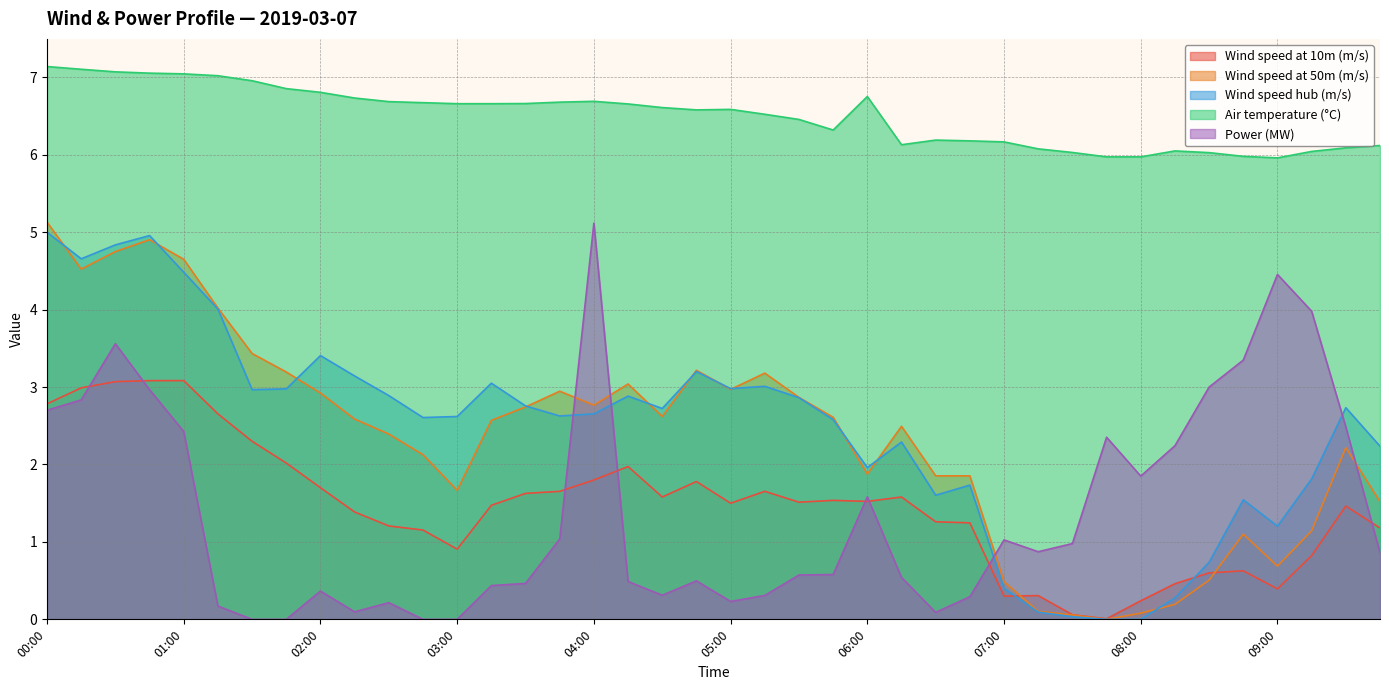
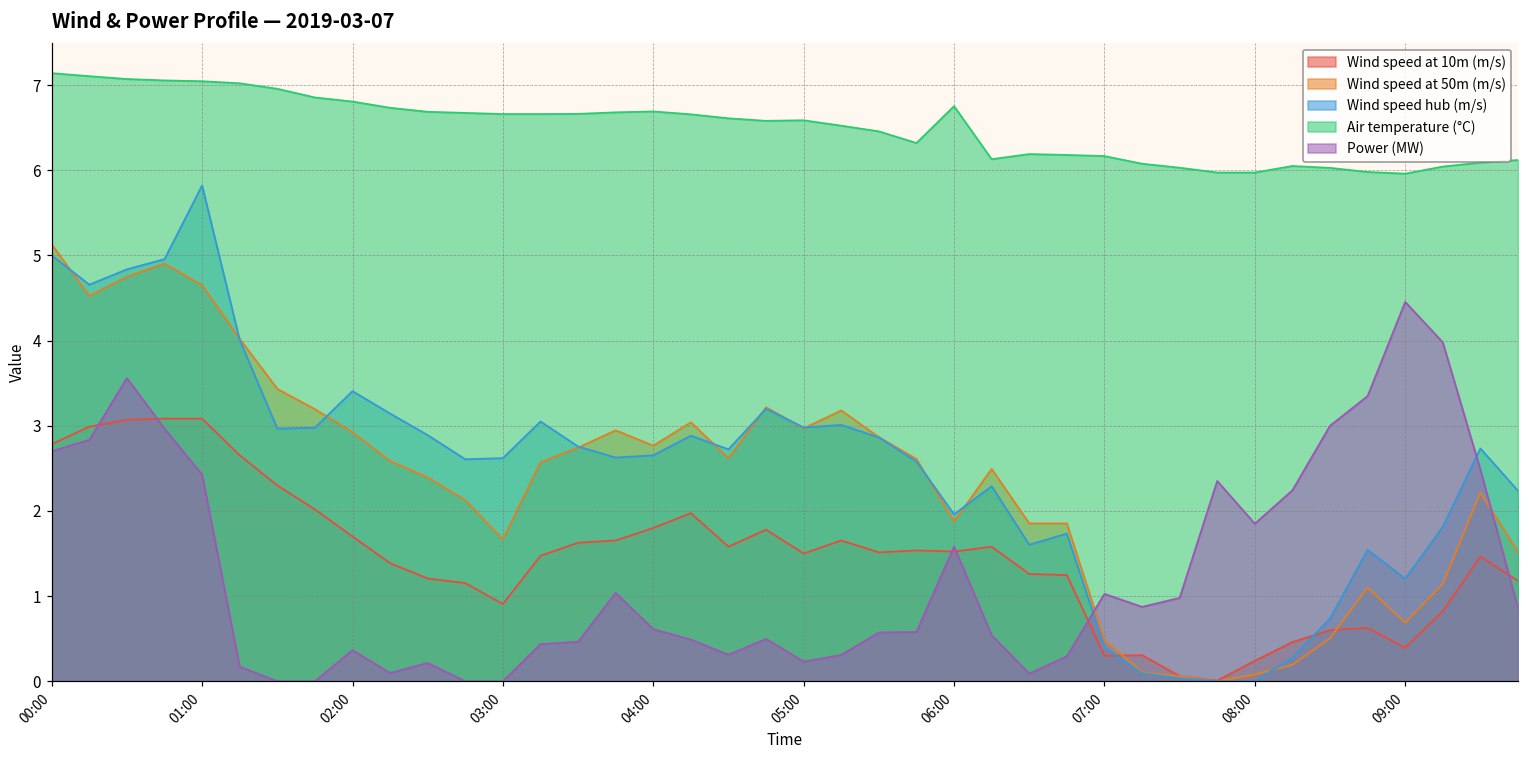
  {
    "Wind speed hub (m/s)": {
      "00:00": 5.0,
-     "01:00": 4.5,
+     "01:00": 5.8,
      "02:00": 3.4,
      "03:00": 2.6,
      "04:00": 2.7,
      "06:00": 2.0,
      "07:00": 0.4,
      "08:00": 0.0,
      "09:00": 1.2
    },
    "Air temperature (°C)": {
      "00:00": 7.1,
      "01:00": 7.0,
      "02:00": 6.8,
      "03:00": 6.7,
      "04:00": 6.7,
      "05:00": 6.6,
      "06:00": 6.8,
      "07:00": 6.2,
      "08:00": 6.0,
      "09:00": 6.0
    },
    "Power (MW)": {
      "00:00": 2.7,
      "01:00": 2.4,
      "02:00": 0.4,
      "03:00": 0.0,
-     "04:00": 5.1,
+     "04:00": 0.6,
      "05:00": 0.2,
      "06:00": 1.6,
      "07:00": 1.0,
      "08:00": 1.9,
      "09:00": 4.5
    }
  }
